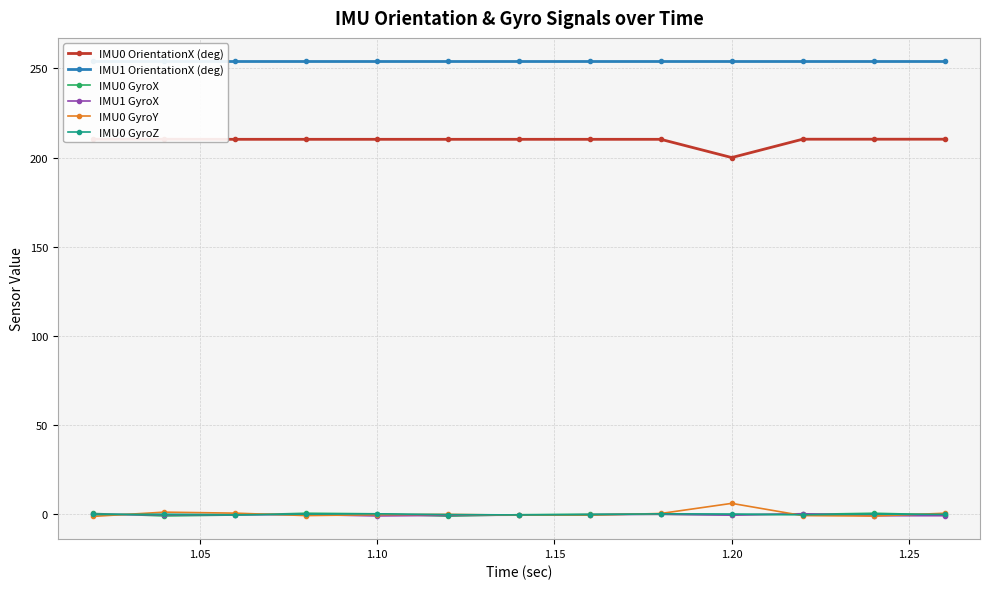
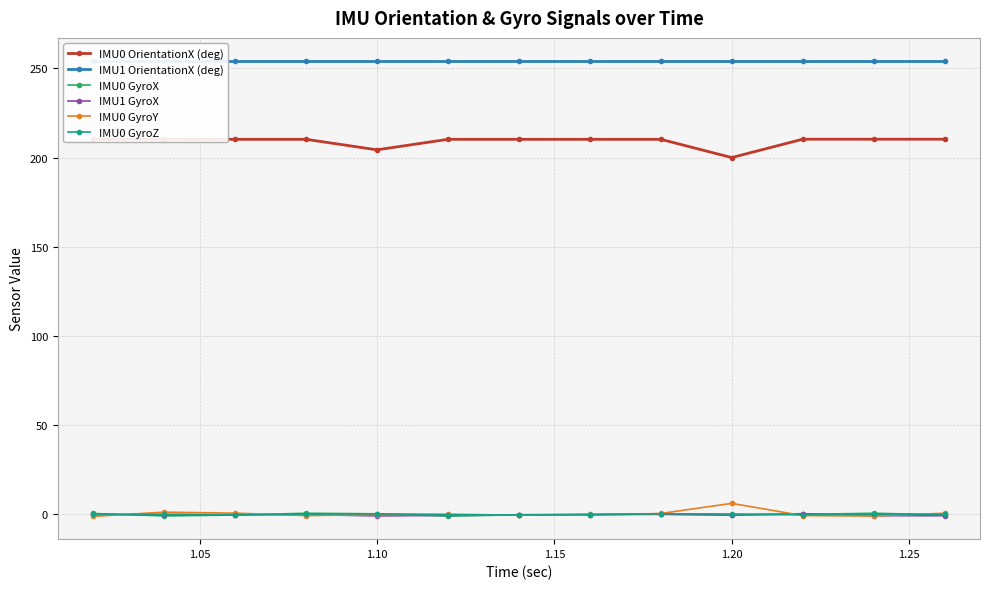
  {
    "IMU0 OrientationX (deg)": {
-     "1.10": 210,
+     "1.10": 204,
      "1.20": 200
    },
    "IMU1 OrientationX (deg)": {
      "1.10": 254,
      "1.20": 254
    },
    "IMU0 GyroY": {
      "1.20": 6
    }
  }
